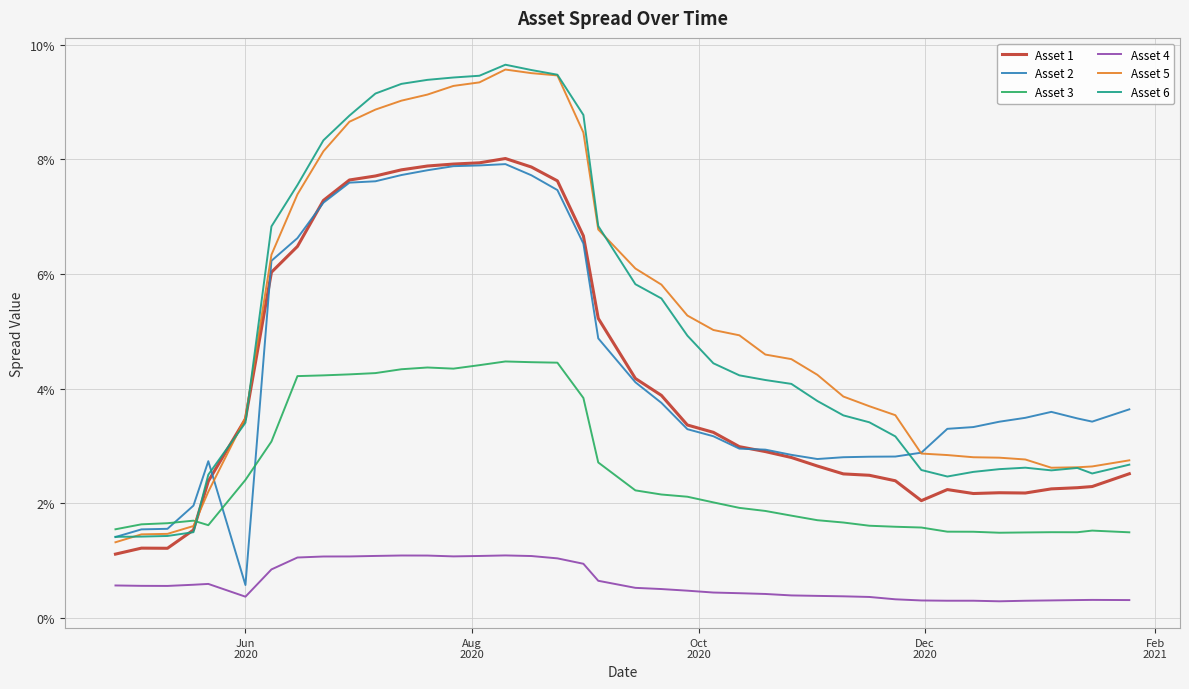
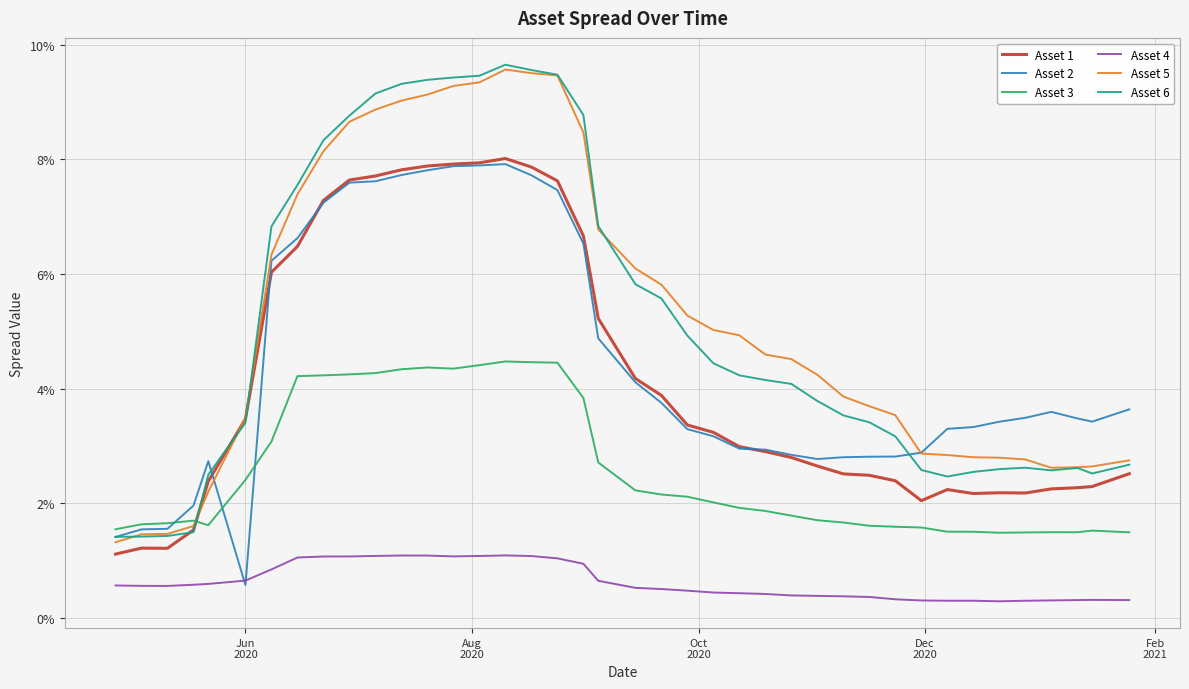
  {
    "Asset 2": {
      "Jun 2020": "0.6%"
    },
    "Asset 4": {
-     "Jun 2020": "0.4%"
+     "Jun 2020": "0.7%"
    }
  }
